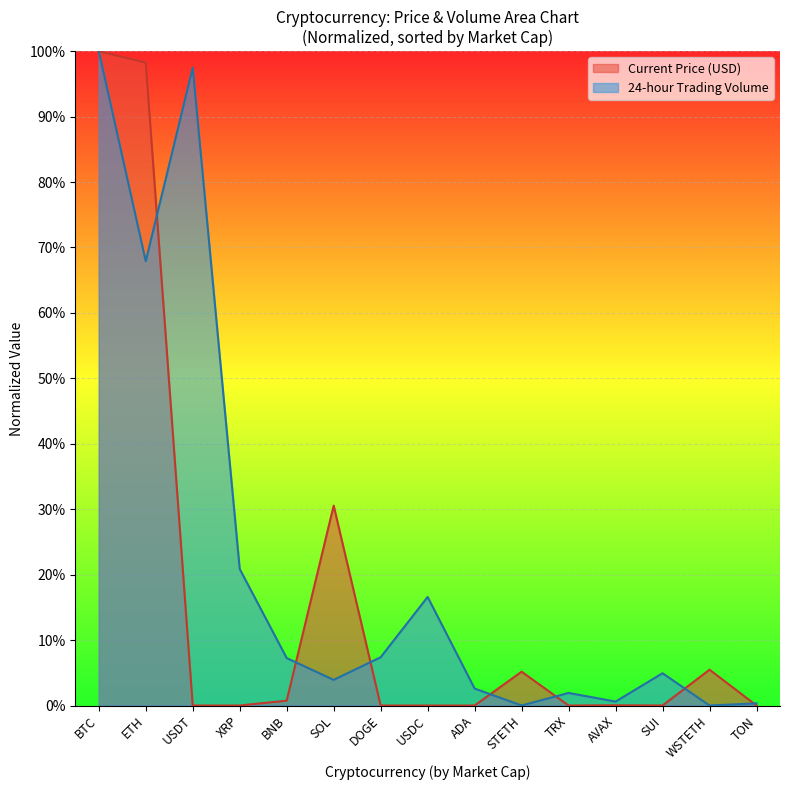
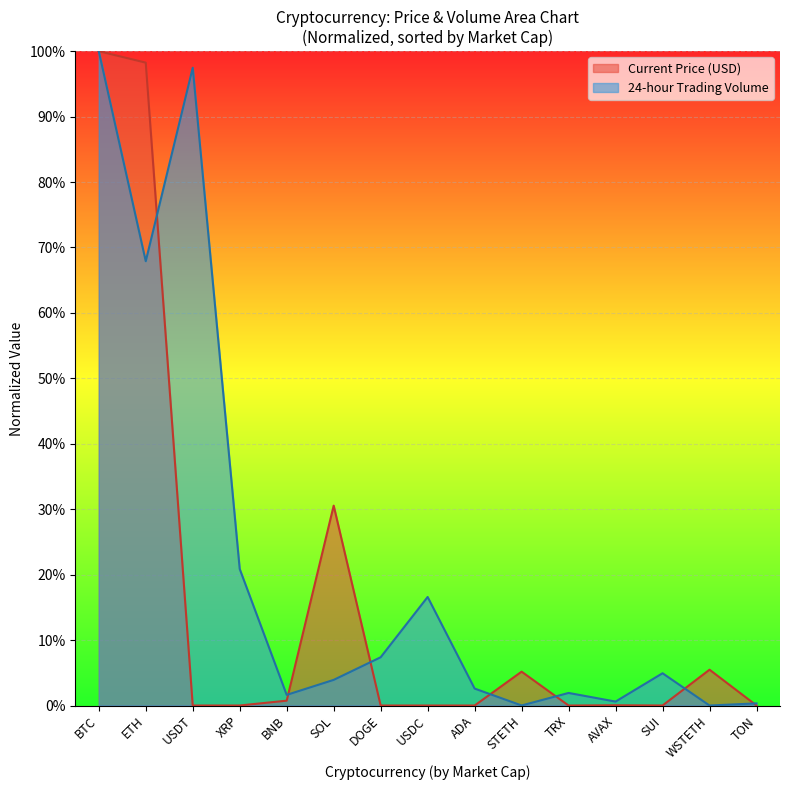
  {
    "Current Price (USD)": {
      "ETH": "98%",
      "USDT": "0%",
      "XRP": "0%",
      "BNB": "1%",
      "SOL": "31%",
      "DOGE": "0%",
      "USDC": "0%",
      "ADA": "0%",
      "STETH": "5%",
      "TRX": "0%",
      "AVAX": "0%",
      "SUI": "0%",
      "WSTETH": "5%"
    },
    "24-hour Trading Volume": {
      "ETH": "68%",
      "USDT": "97%",
      "XRP": "21%",
-     "BNB": "7%",
+     "BNB": "2%",
      "SOL": "4%",
      "DOGE": "7%",
      "USDC": "17%",
      "ADA": "3%",
      "STETH": "0%",
      "TRX": "2%",
      "AVAX": "1%",
      "SUI": "5%",
      "WSTETH": "0%"
    }
  }
